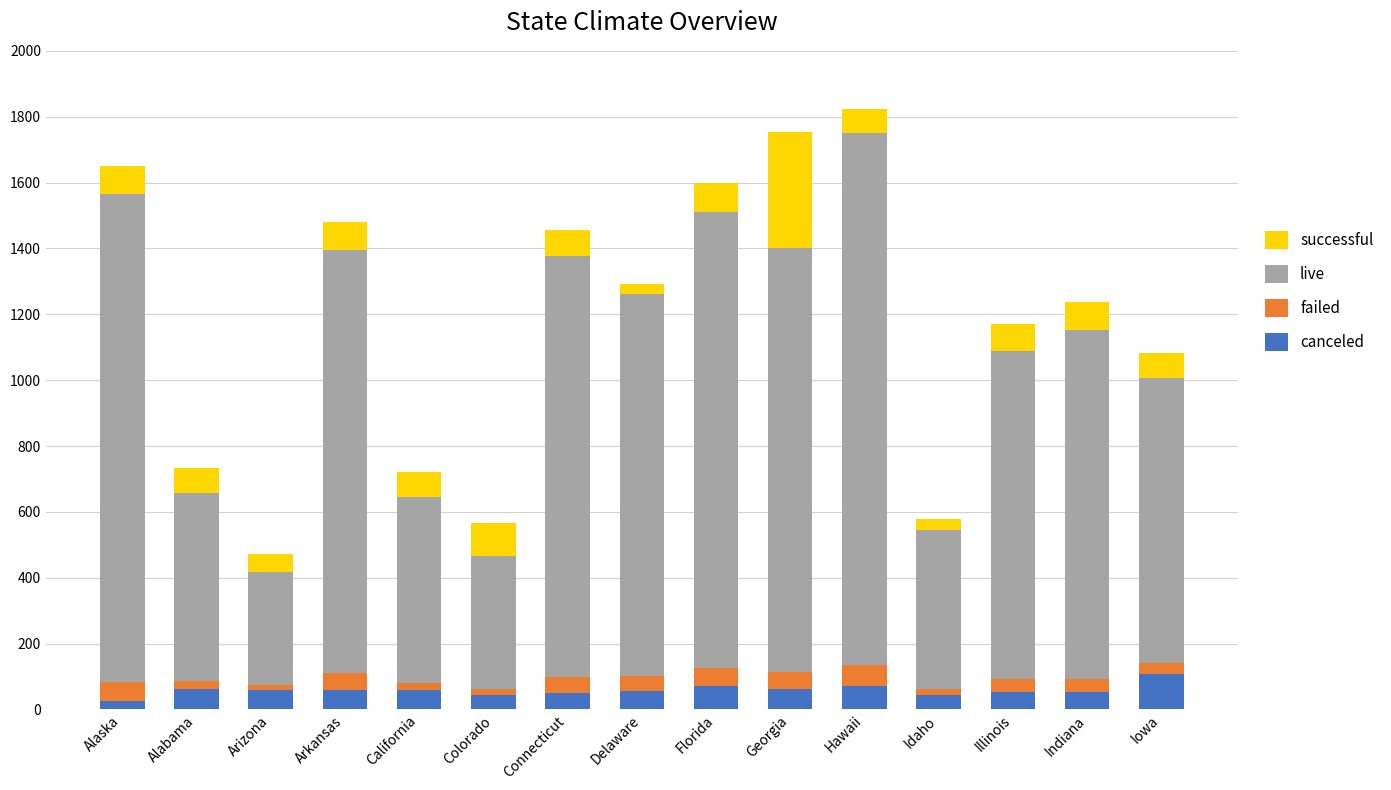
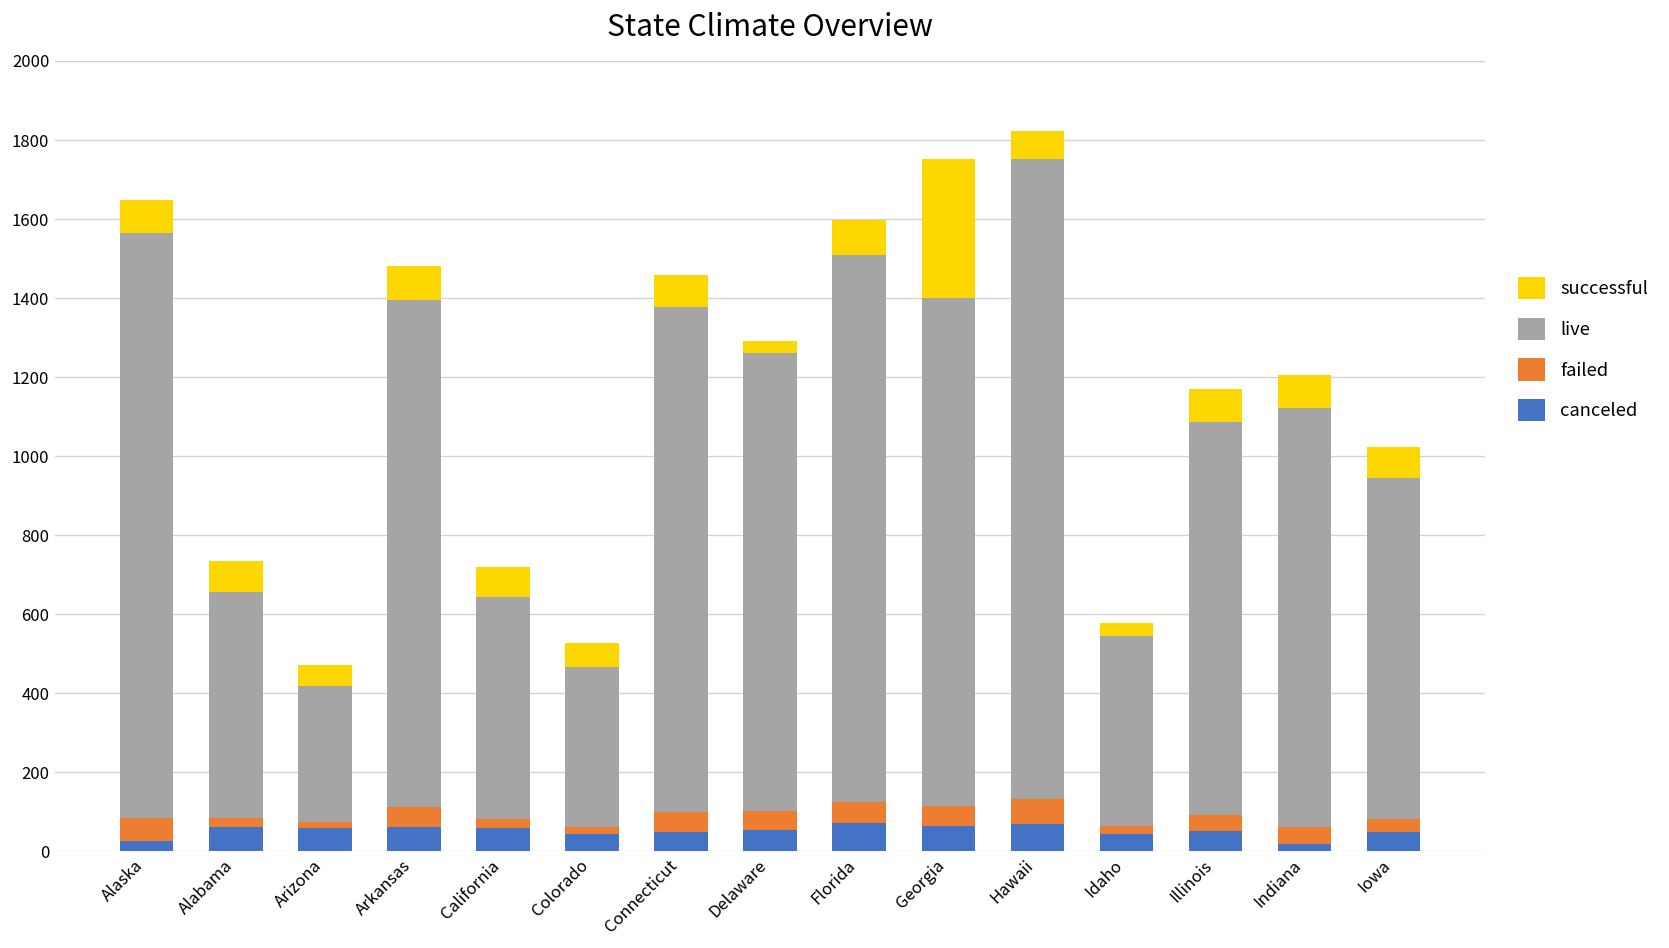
  {
    "canceled": {
      "Alaska": 30,
      "Alabama": 60,
      "Arizona": 60,
      "Arkansas": 60,
      "California": 60,
      "Colorado": 50,
      "Connecticut": 50,
      "Delaware": 60,
      "Florida": 70,
      "Georgia": 60,
      "Hawaii": 70,
      "Idaho": 40,
      "Illinois": 50,
-     "Indiana": 50,
-     "Iowa": 110
+     "Indiana": 20,
+     "Iowa": 50
    },
    "failed": {
      "Alaska": 60,
      "Alabama": 20,
      "Arizona": 10,
      "Arkansas": 50,
      "California": 20,
      "Colorado": 20,
      "Connecticut": 50,
      "Delaware": 50,
      "Florida": 50,
      "Georgia": 50,
      "Hawaii": 60,
      "Idaho": 20,
      "Illinois": 40,
      "Indiana": 40,
      "Iowa": 30
    },
    "live": {
      "Alaska": 1480,
      "Alabama": 570,
      "Arizona": 350,
      "Arkansas": 1280,
      "California": 560,
      "Colorado": 410,
      "Connecticut": 1280,
      "Delaware": 1160,
      "Florida": 1390,
      "Georgia": 1290,
      "Hawaii": 1620,
      "Idaho": 480,
      "Illinois": 1000,
      "Indiana": 1060,
      "Iowa": 860
    },
    "successful": {
      "Alaska": 80,
      "Alabama": 80,
      "Arizona": 50,
      "Arkansas": 90,
      "California": 80,
-     "Colorado": 100,
+     "Colorado": 60,
      "Connecticut": 80,
      "Delaware": 30,
      "Florida": 90,
      "Georgia": 350,
      "Hawaii": 70,
      "Idaho": 30,
      "Illinois": 80,
      "Indiana": 80,
      "Iowa": 80
    }
  }
